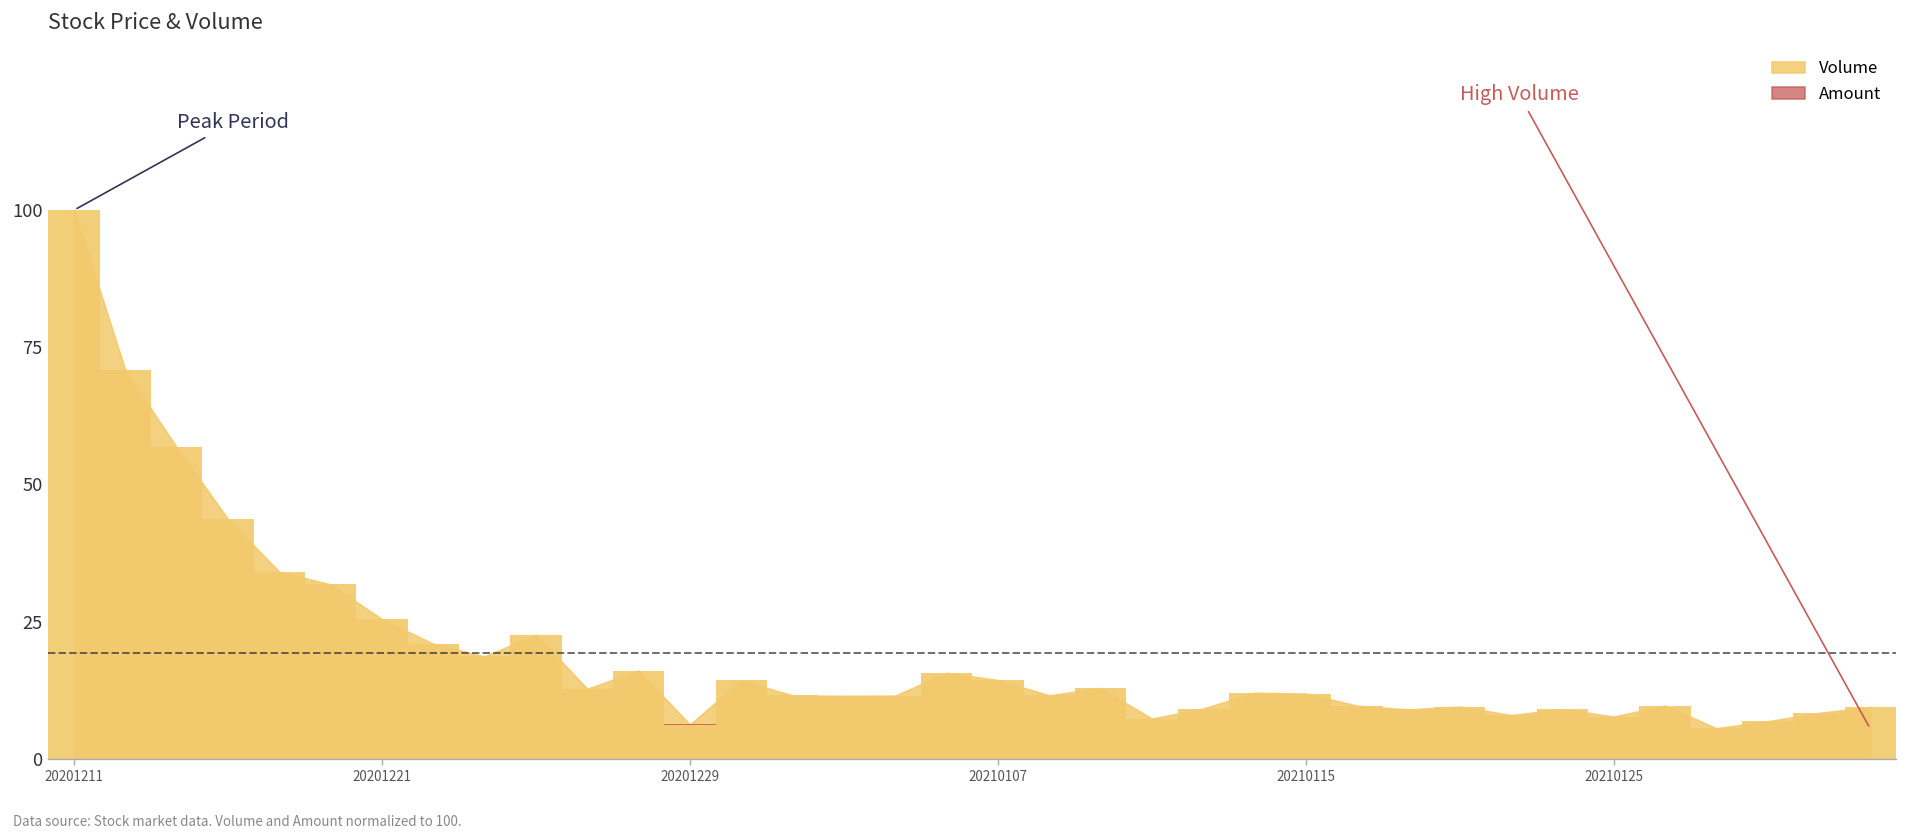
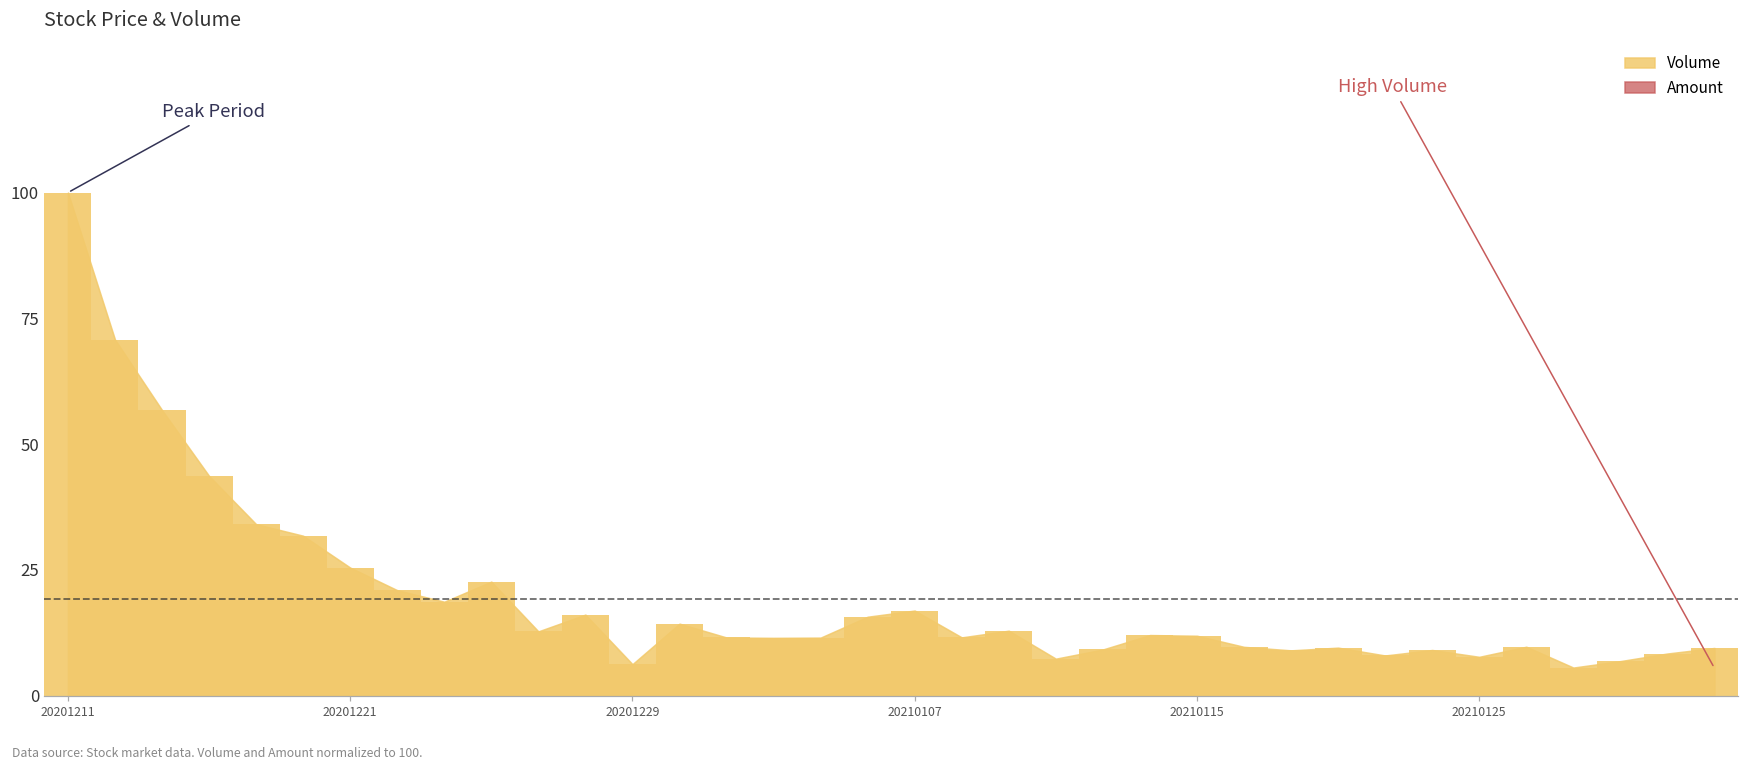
  {
    "Volume": {
      "20201211": 100,
      "20201221": 25,
      "20201229": 6,
-     "20210107": 14,
+     "20210107": 17,
      "20210115": 12,
      "20210125": 8
    }
  }
